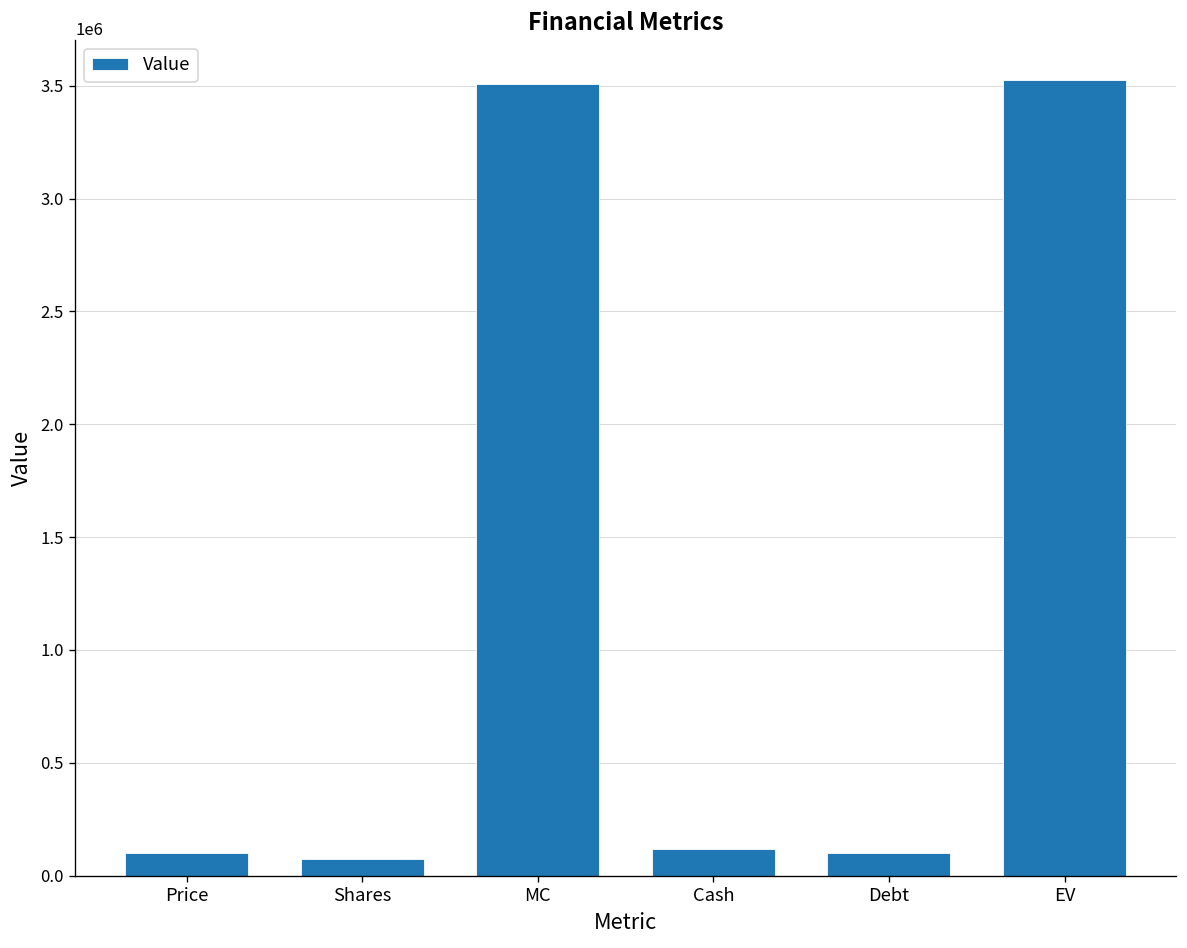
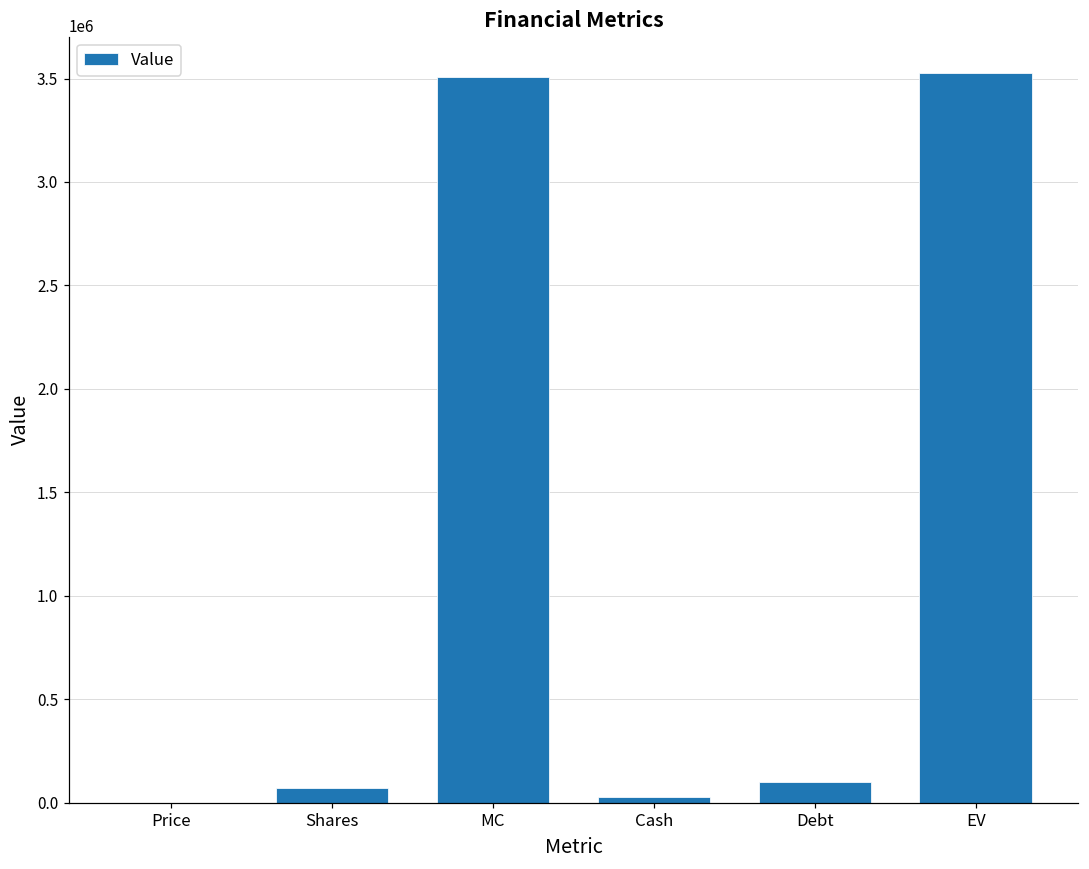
  {
-   "Price": 100000,
+   "Price": 0,
    "Shares": 70000,
    "MC": 3510000,
-   "Cash": 120000,
+   "Cash": 30000,
    "Debt": 100000,
    "EV": 3530000
  }
